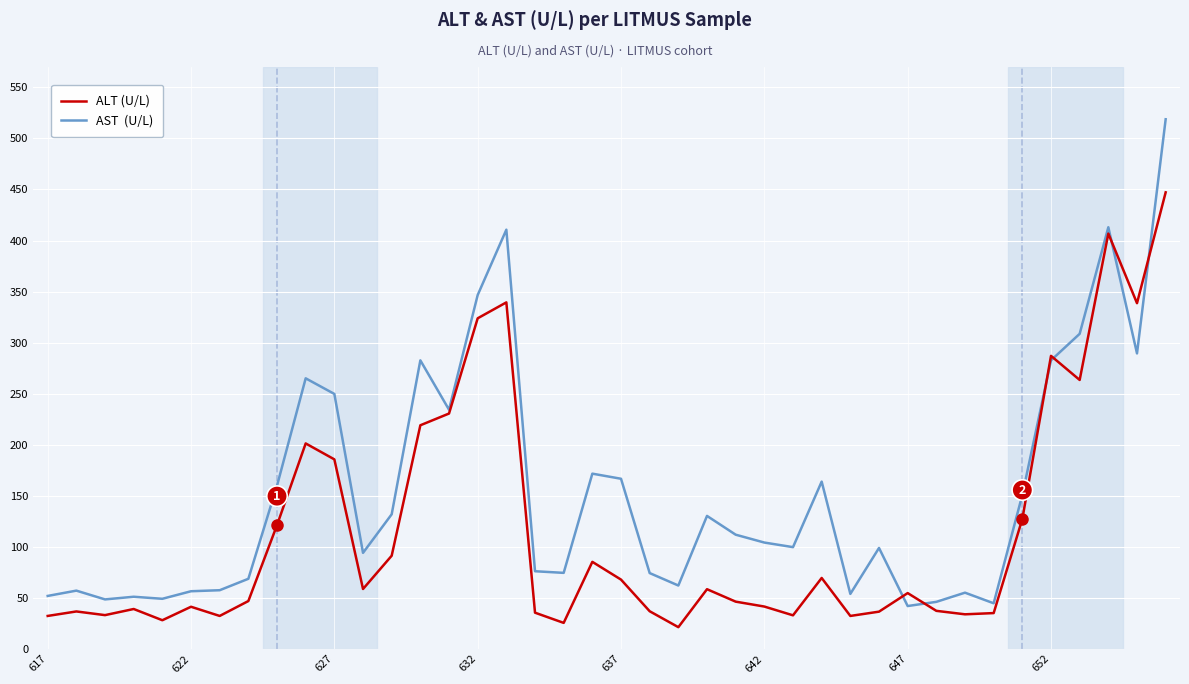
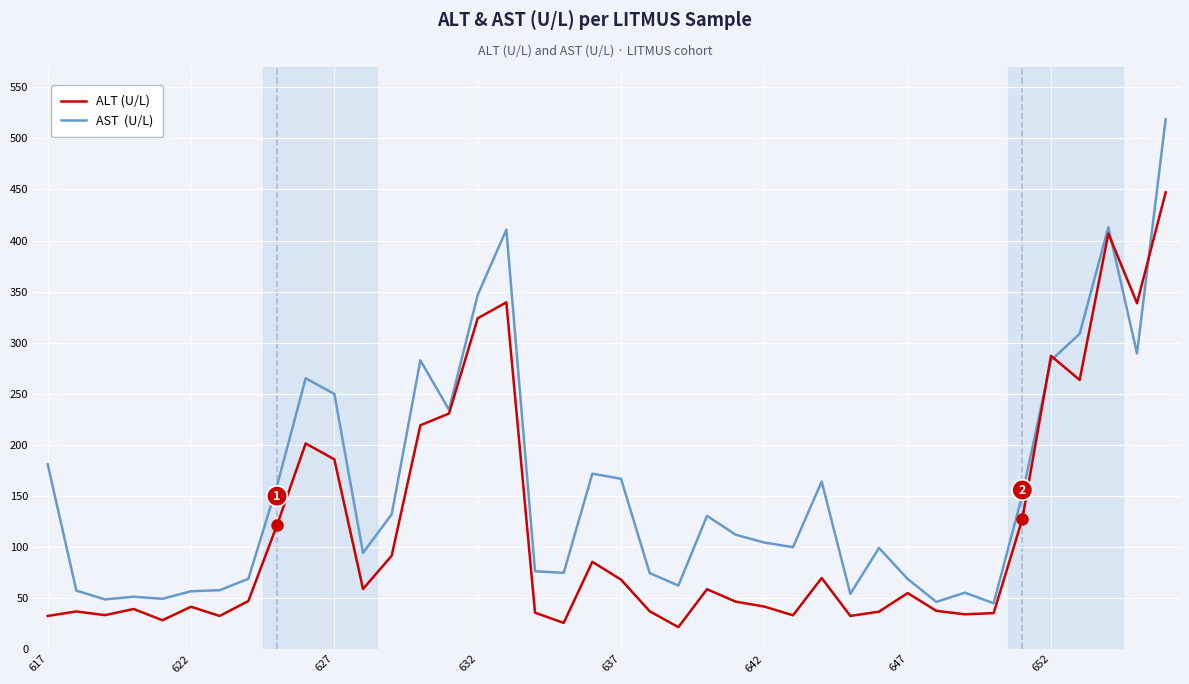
  {
    "AST (U/L)": {
-     "617": 52,
+     "617": 181,
      "622": 56,
      "627": 250,
      "632": 347,
      "637": 167,
      "642": 104,
-     "647": 42,
+     "647": 68,
      "652": 283
    }
  }
